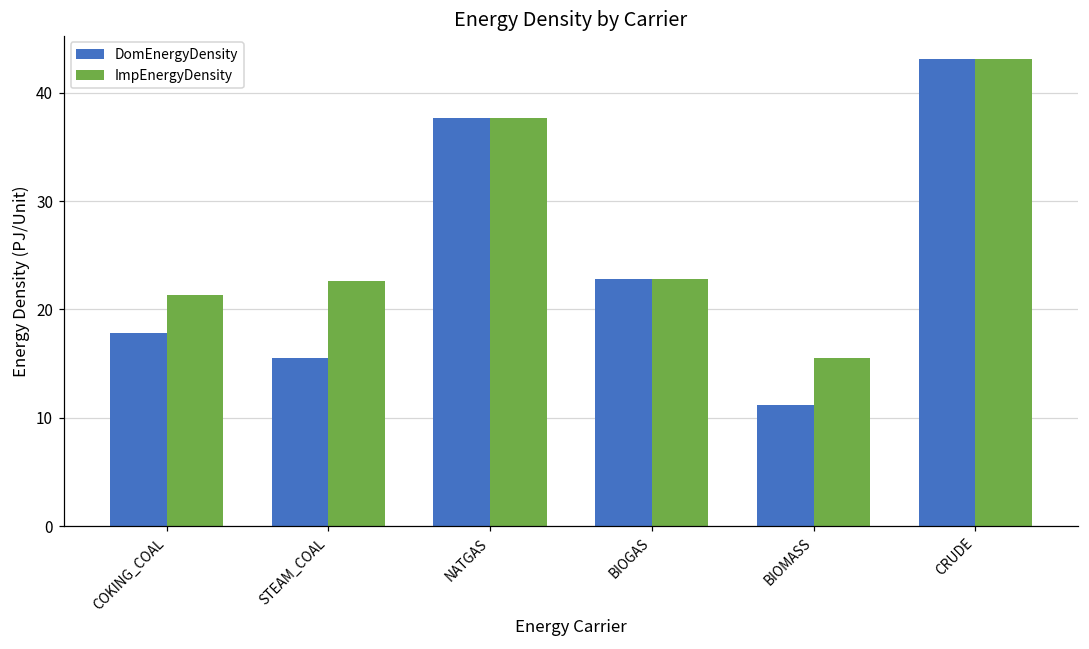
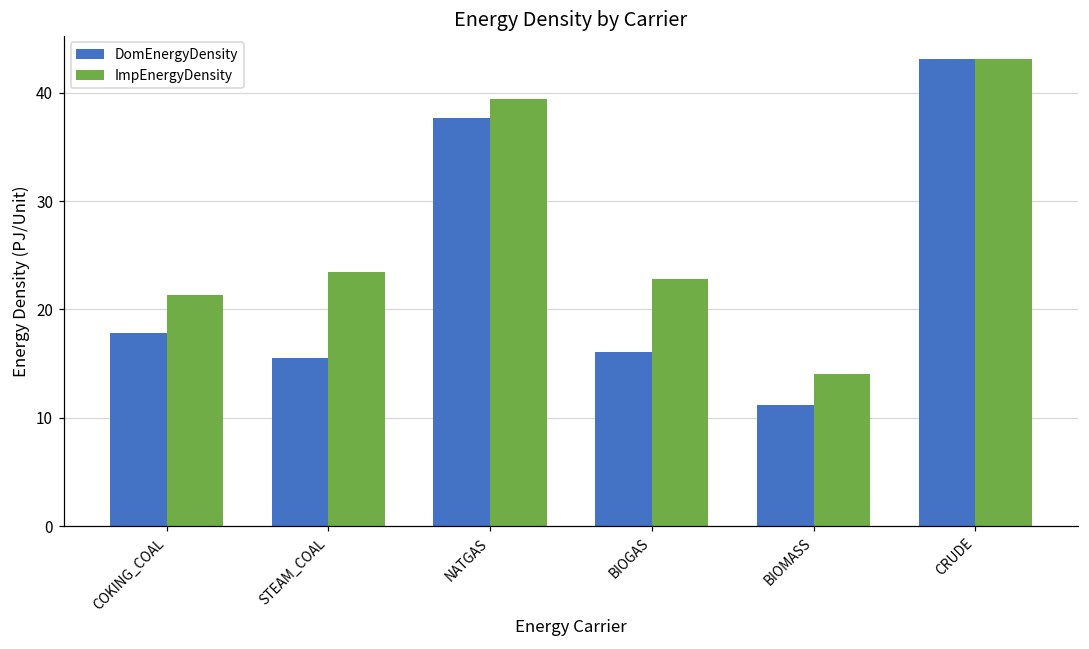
  {
    "DomEnergyDensity": {
      "COKING_COAL": 18,
      "STEAM_COAL": 16,
      "NATGAS": 38,
-     "BIOGAS": 23,
+     "BIOGAS": 16,
      "BIOMASS": 11,
      "CRUDE": 43
    },
    "ImpEnergyDensity": {
      "COKING_COAL": 21,
-     "STEAM_COAL": 22.6,
-     "NATGAS": 38,
+     "STEAM_COAL": 23.5,
+     "NATGAS": 39,
      "BIOGAS": 23,
-     "BIOMASS": 16,
+     "BIOMASS": 14,
      "CRUDE": 43
    }
  }
